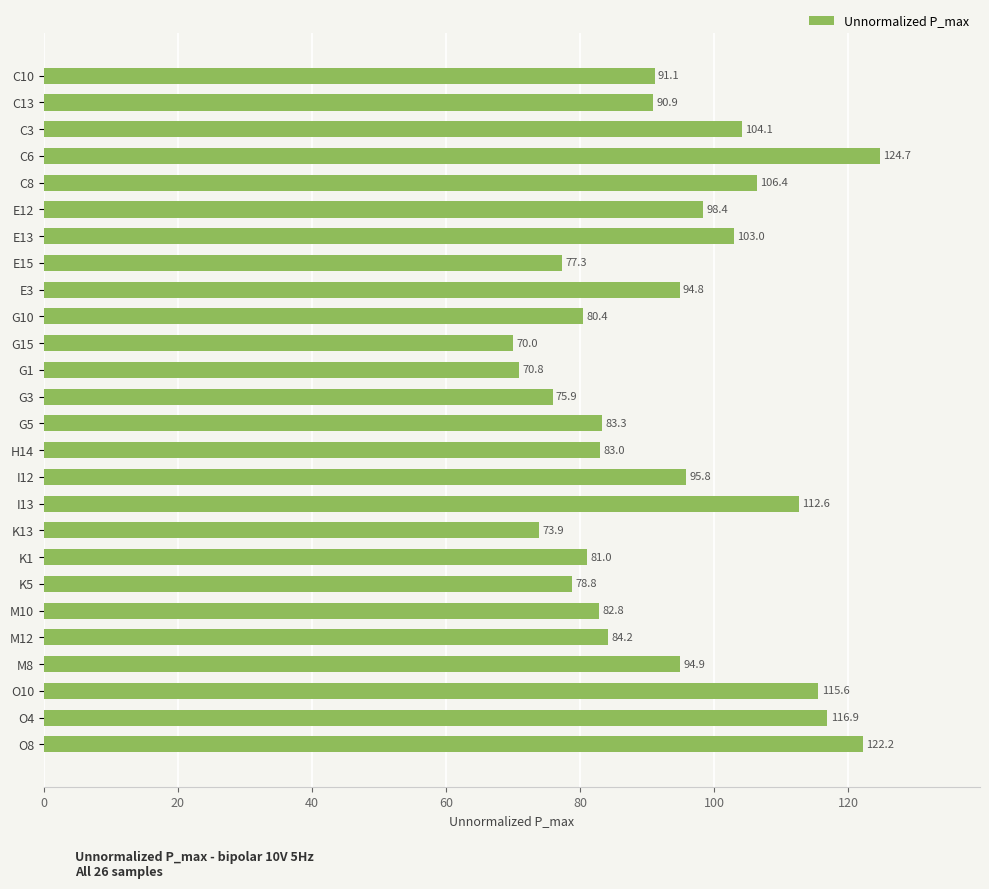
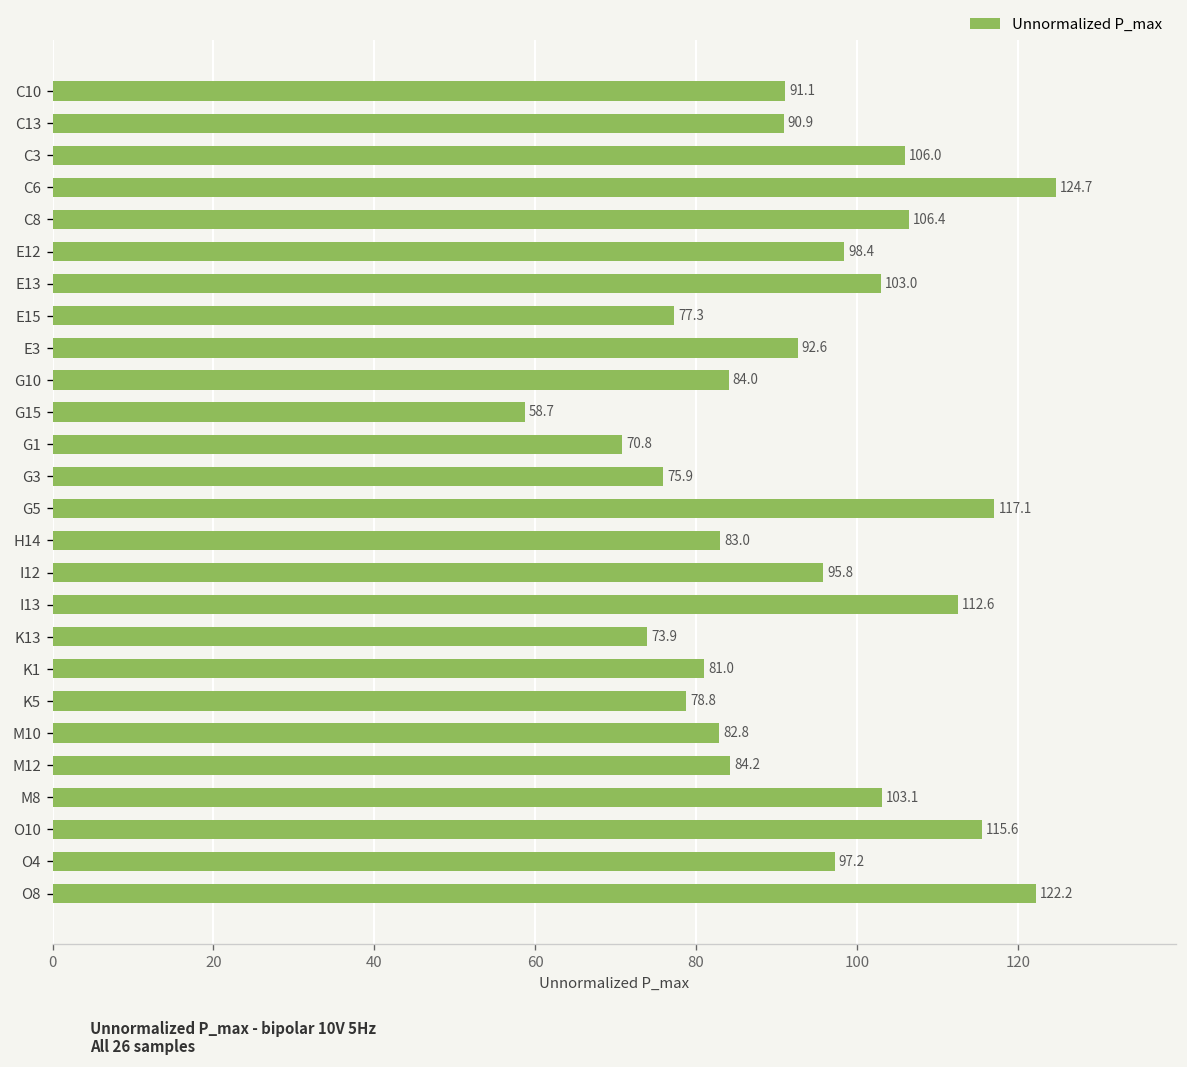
  {
    "C10": 91.1,
    "C13": 90.9,
-   "C3": 104.1,
+   "C3": 106.0,
    "C6": 124.7,
    "C8": 106.4,
    "E12": 98.4,
    "E13": 103.0,
    "E15": 77.3,
-   "E3": 94.8,
-   "G10": 80.4,
-   "G15": 70.0,
+   "E3": 92.6,
+   "G10": 84.0,
+   "G15": 58.7,
    "G1": 70.8,
    "G3": 75.9,
-   "G5": 83.3,
+   "G5": 117.1,
    "H14": 83.0,
    "I12": 95.8,
    "I13": 112.6,
    "K13": 73.9,
    "K1": 81.0,
    "K5": 78.8,
    "M10": 82.8,
    "M12": 84.2,
-   "M8": 94.9,
+   "M8": 103.1,
    "O10": 115.6,
-   "O4": 116.9,
+   "O4": 97.2,
    "O8": 122.2
  }
